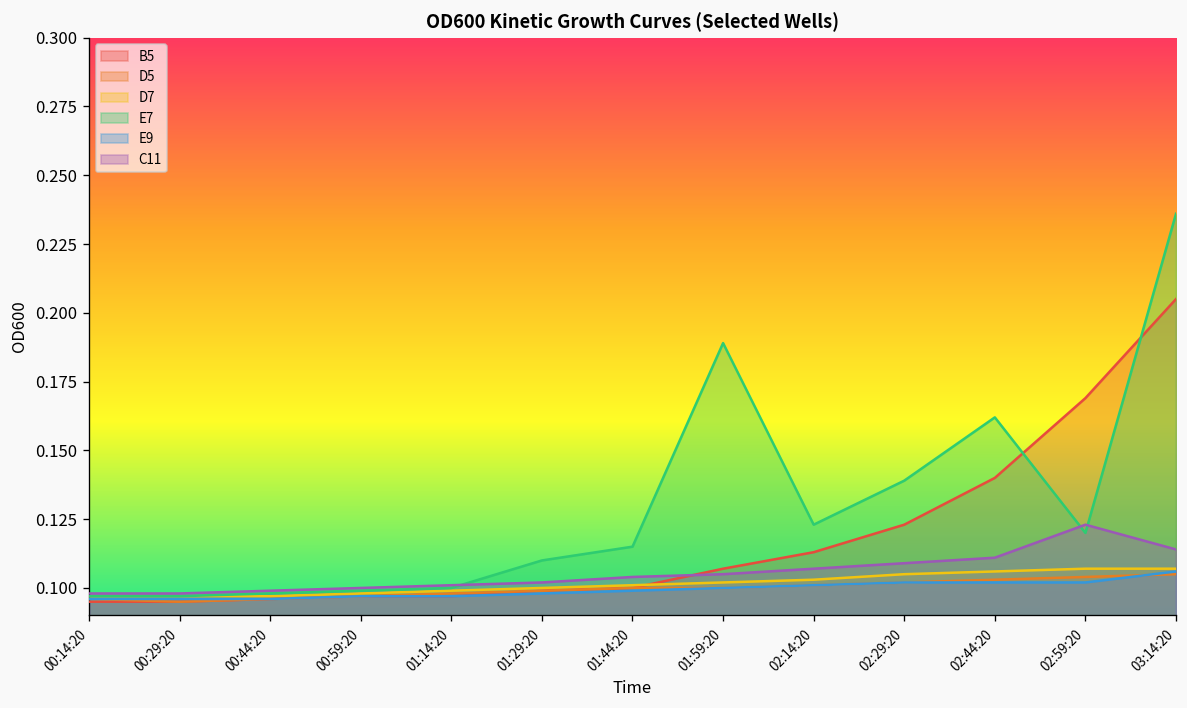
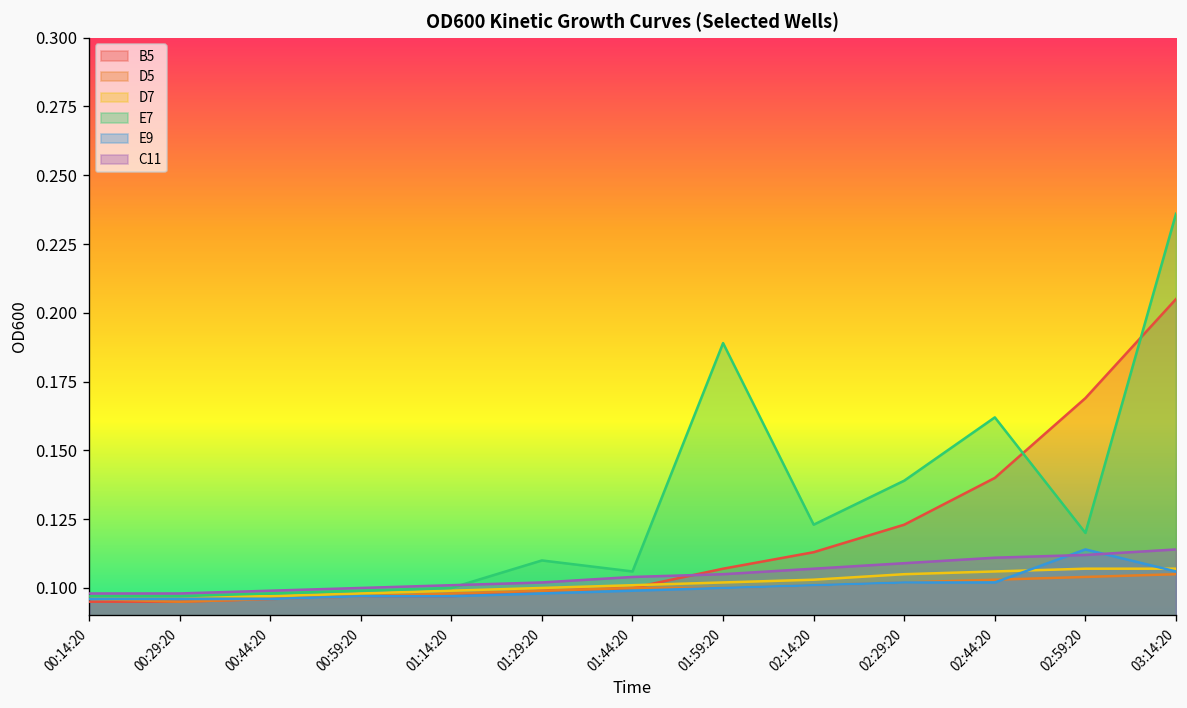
  {
    "E7": {
      "01:29:20": 0.110,
-     "01:44:20": 0.115,
+     "01:44:20": 0.106,
      "01:59:20": 0.189,
      "02:14:20": 0.123,
      "02:29:20": 0.139,
      "02:44:20": 0.162,
      "02:59:20": 0.120,
      "03:14:20": 0.236
    },
    "E9": {
-     "02:59:20": 0.102
+     "02:59:20": 0.114
    },
    "C11": {
      "01:29:20": 0.102,
      "01:44:20": 0.104,
      "01:59:20": 0.105,
      "02:14:20": 0.107,
      "02:29:20": 0.109,
      "02:44:20": 0.111,
-     "02:59:20": 0.123,
+     "02:59:20": 0.112,
      "03:14:20": 0.114
    }
  }
